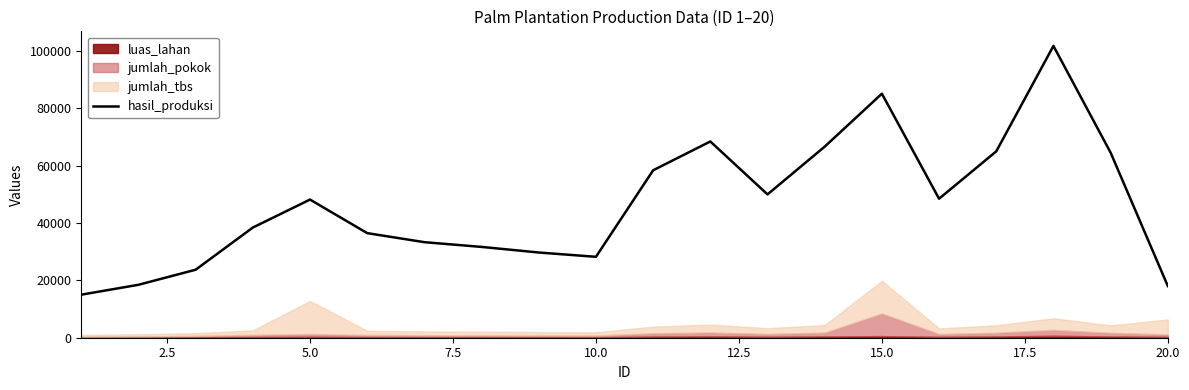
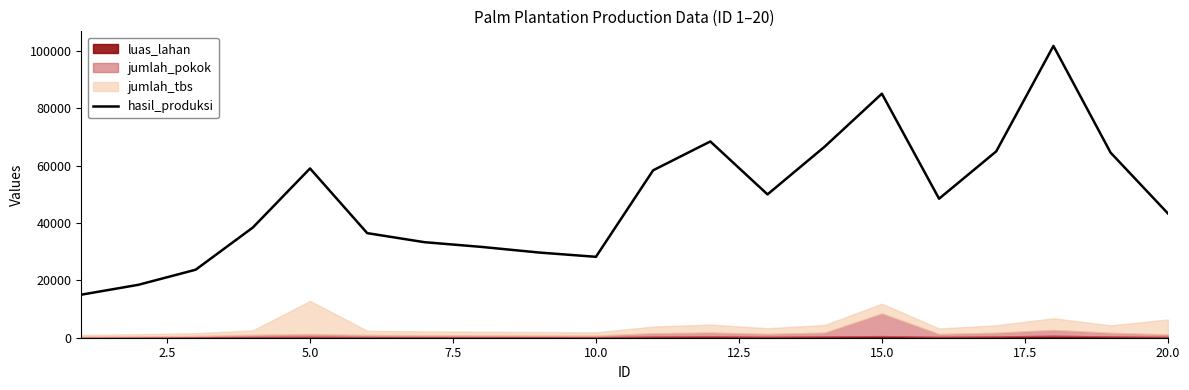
  {
    "hasil_produksi": {
-     "5.0": 48000,
+     "5.0": 59000,
      "10.0": 28000,
      "15.0": 85000,
-     "20.0": 18000
+     "20.0": 43000
    },
    "jumlah_pokok": {
      "5.0": 1000,
      "15.0": 8000
    },
    "jumlah_tbs": {
      "5.0": 12000,
      "10.0": 1000,
-     "15.0": 11000,
+     "15.0": 3000,
      "20.0": 5000
    }
  }
